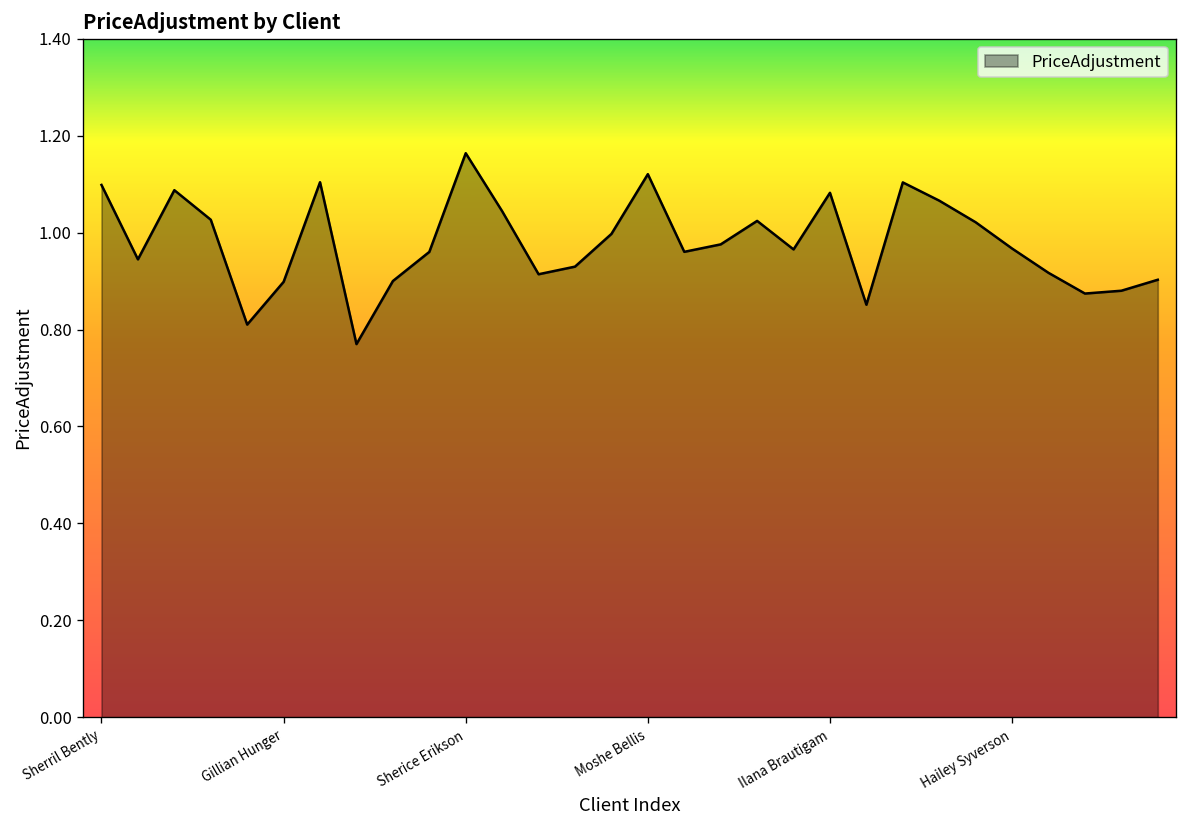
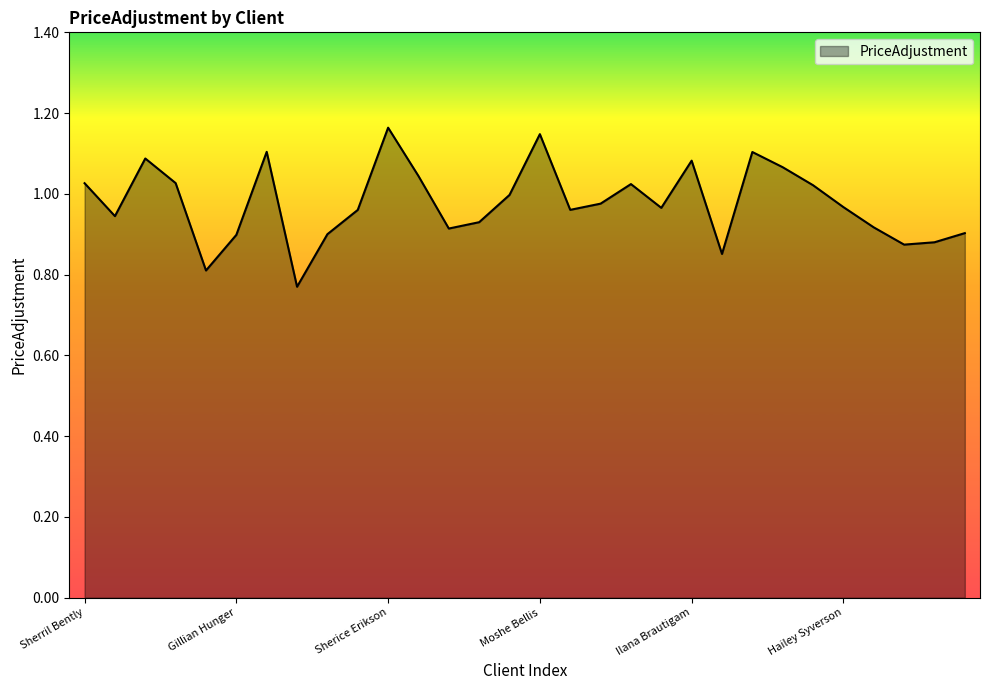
  {
-   "Sherril Bently": 1.10,
+   "Sherril Bently": 1.03,
    "Gillian Hunger": 0.90,
    "Sherice Erikson": 1.16,
-   "Moshe Bellis": 1.12,
+   "Moshe Bellis": 1.15,
    "Ilana Brautigam": 1.08,
    "Hailey Syverson": 0.97
  }
